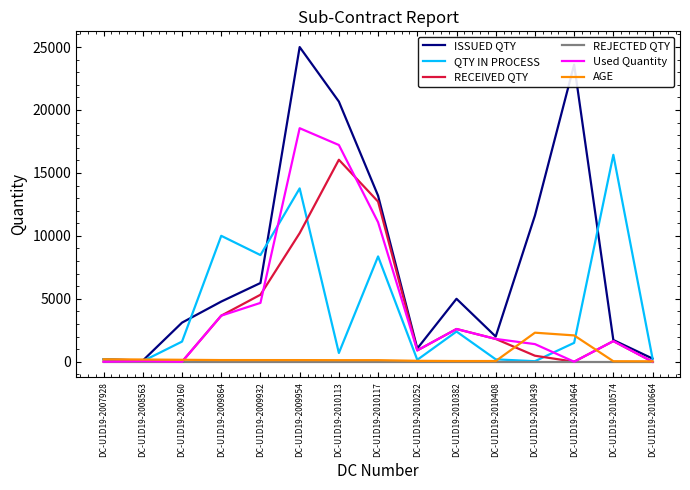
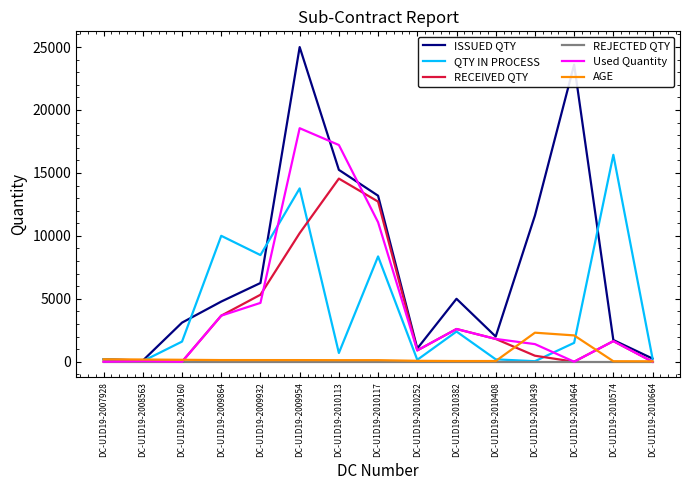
  {
    "ISSUED QTY": {
      "DC-U1D19-2009160": 3100,
      "DC-U1D19-2009864": 4800,
      "DC-U1D19-2009932": 6300,
      "DC-U1D19-2009954": 25000,
-     "DC-U1D19-2010113": 20700,
+     "DC-U1D19-2010113": 15200,
      "DC-U1D19-2010117": 13200,
      "DC-U1D19-2010382": 5000,
      "DC-U1D19-2010439": 11600
    },
    "QTY IN PROCESS": {
      "DC-U1D19-2009160": 1600,
      "DC-U1D19-2009864": 10000,
      "DC-U1D19-2009932": 8500,
      "DC-U1D19-2009954": 13800,
      "DC-U1D19-2010113": 700,
      "DC-U1D19-2010117": 8400,
      "DC-U1D19-2010464": 1500,
      "DC-U1D19-2010574": 16400
    },
    "RECEIVED QTY": {
      "DC-U1D19-2009932": 5300,
      "DC-U1D19-2009954": 10200,
-     "DC-U1D19-2010113": 16000,
+     "DC-U1D19-2010113": 14600,
      "DC-U1D19-2010117": 12700,
      "DC-U1D19-2010439": 500
    },
    "Used Quantity": {
      "DC-U1D19-2009932": 4700,
      "DC-U1D19-2009954": 18600,
      "DC-U1D19-2010113": 17200,
      "DC-U1D19-2010117": 11100,
      "DC-U1D19-2010439": 1400
    },
    "AGE": {
      "DC-U1D19-2010439": 2300,
      "DC-U1D19-2010464": 2100
    }
  }
